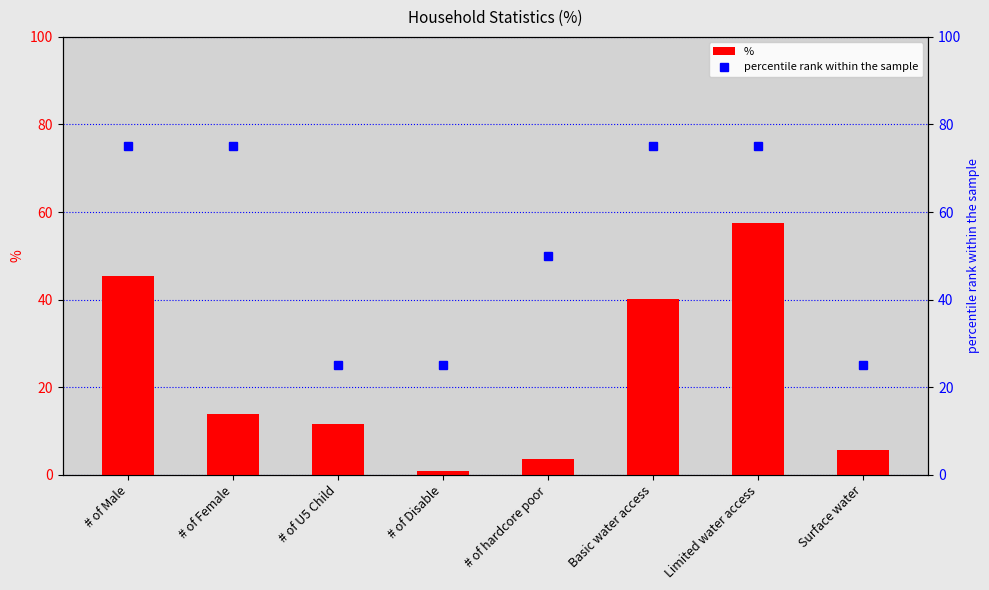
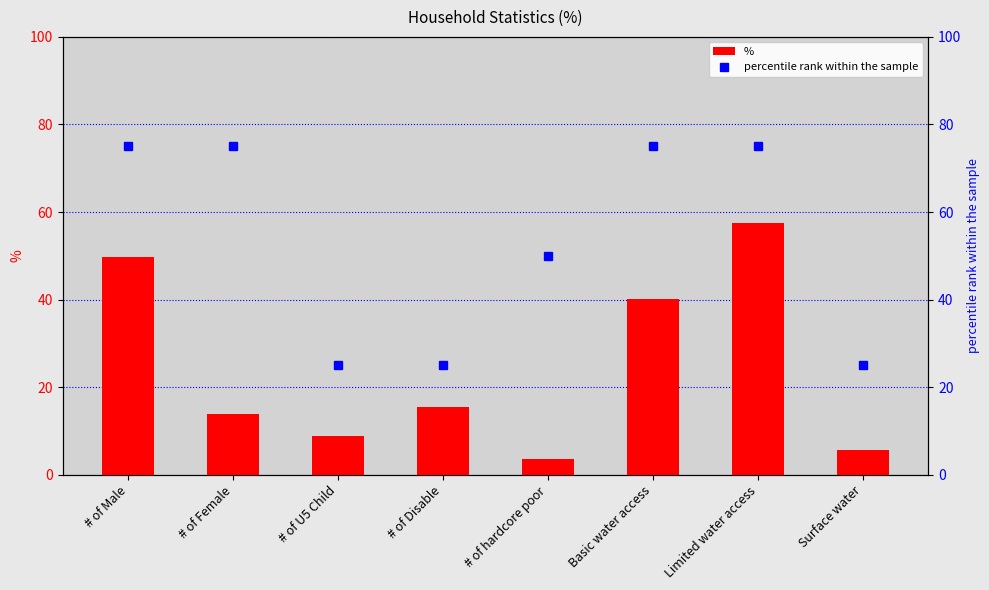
  {
    "%": {
-     "# of Male": 45,
+     "# of Male": 50,
      "# of Female": 14,
-     "# of U5 Child": 12,
-     "# of Disable": 1,
+     "# of U5 Child": 9,
+     "# of Disable": 16,
      "# of hardcore poor": 4,
      "Basic water access": 40,
      "Limited water access": 57,
      "Surface water": 6
    },
    "percentile rank within the sample": {
      "# of Male": 75,
      "# of Female": 75,
      "# of U5 Child": 25,
      "# of Disable": 25,
      "# of hardcore poor": 50,
      "Basic water access": 75,
      "Limited water access": 75,
      "Surface water": 25
    }
  }
